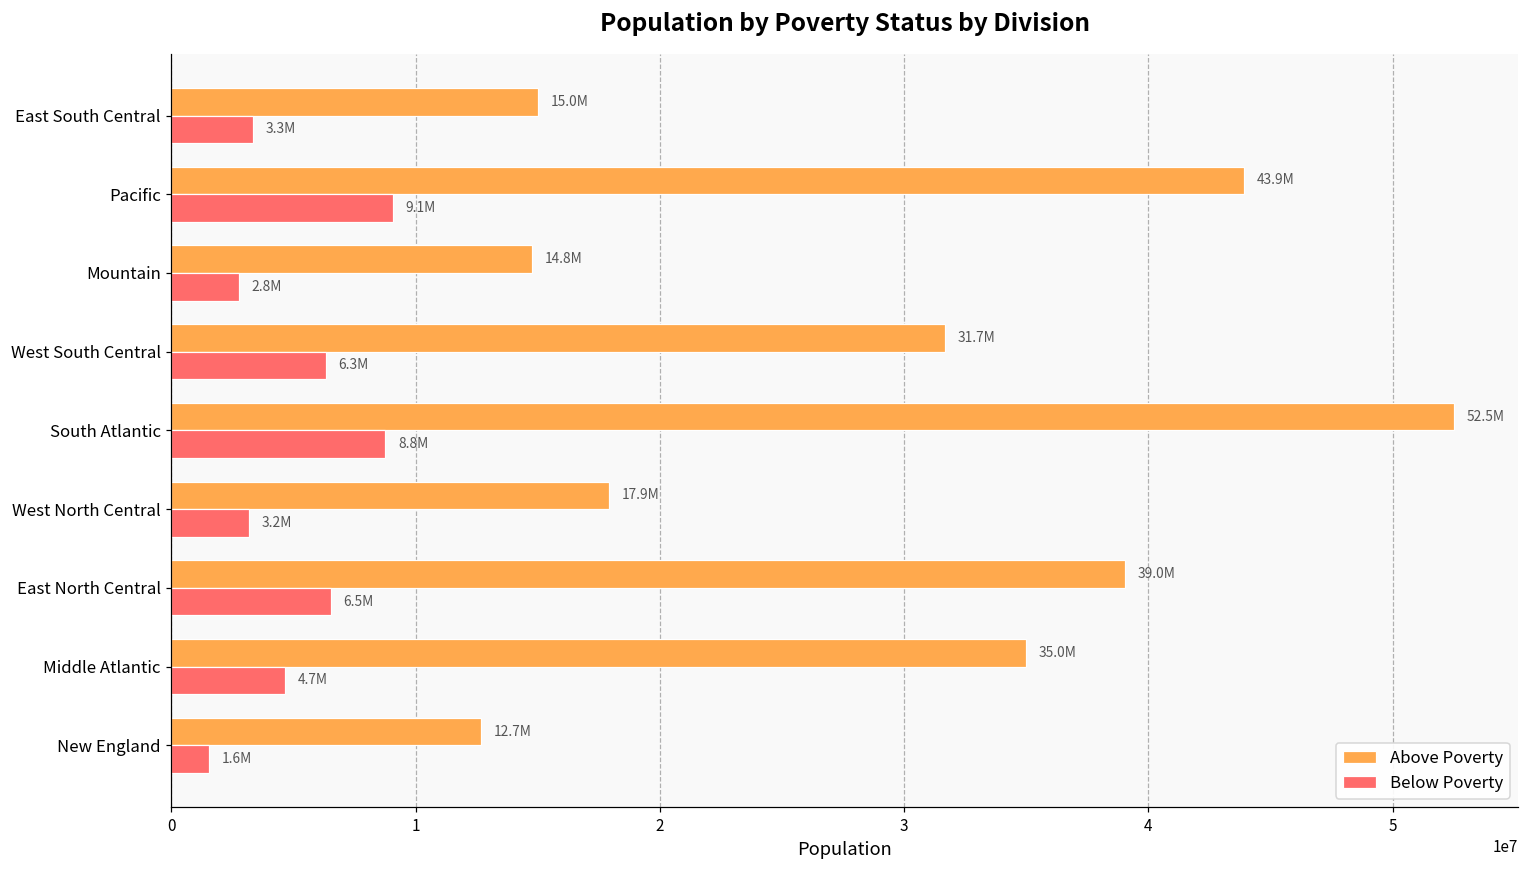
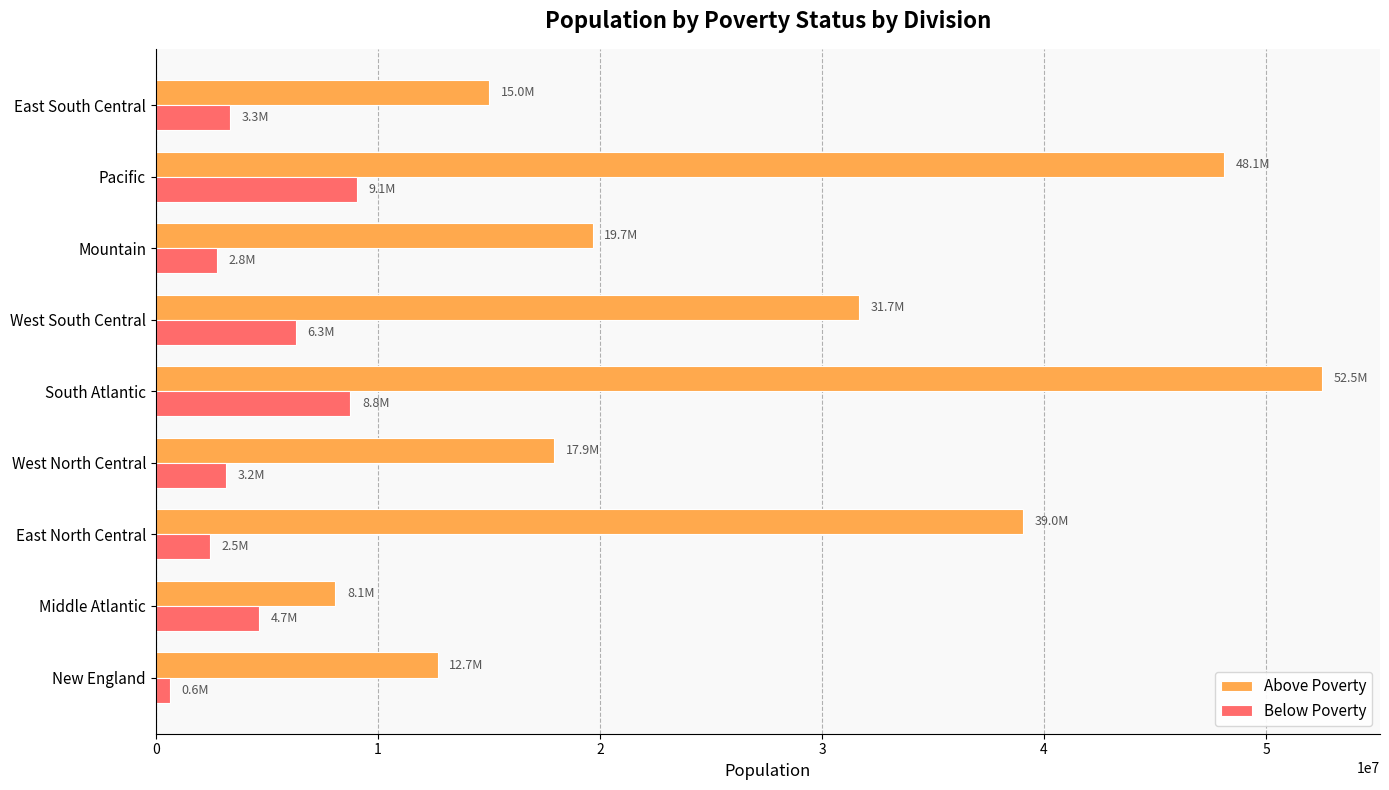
  {
    "Above Poverty": {
      "East South Central": "15.0M",
-     "Pacific": "43.9M",
-     "Mountain": "14.8M",
+     "Pacific": "48.1M",
+     "Mountain": "19.7M",
      "West South Central": "31.7M",
      "South Atlantic": "52.5M",
      "West North Central": "17.9M",
      "East North Central": "39.0M",
-     "Middle Atlantic": "35.0M",
+     "Middle Atlantic": "8.1M",
      "New England": "12.7M"
    },
    "Below Poverty": {
      "East South Central": "3.3M",
      "Pacific": "9.1M",
      "Mountain": "2.8M",
      "West South Central": "6.3M",
      "South Atlantic": "8.8M",
      "West North Central": "3.2M",
-     "East North Central": "6.5M",
+     "East North Central": "2.5M",
      "Middle Atlantic": "4.7M",
-     "New England": "1.6M"
+     "New England": "0.6M"
    }
  }
